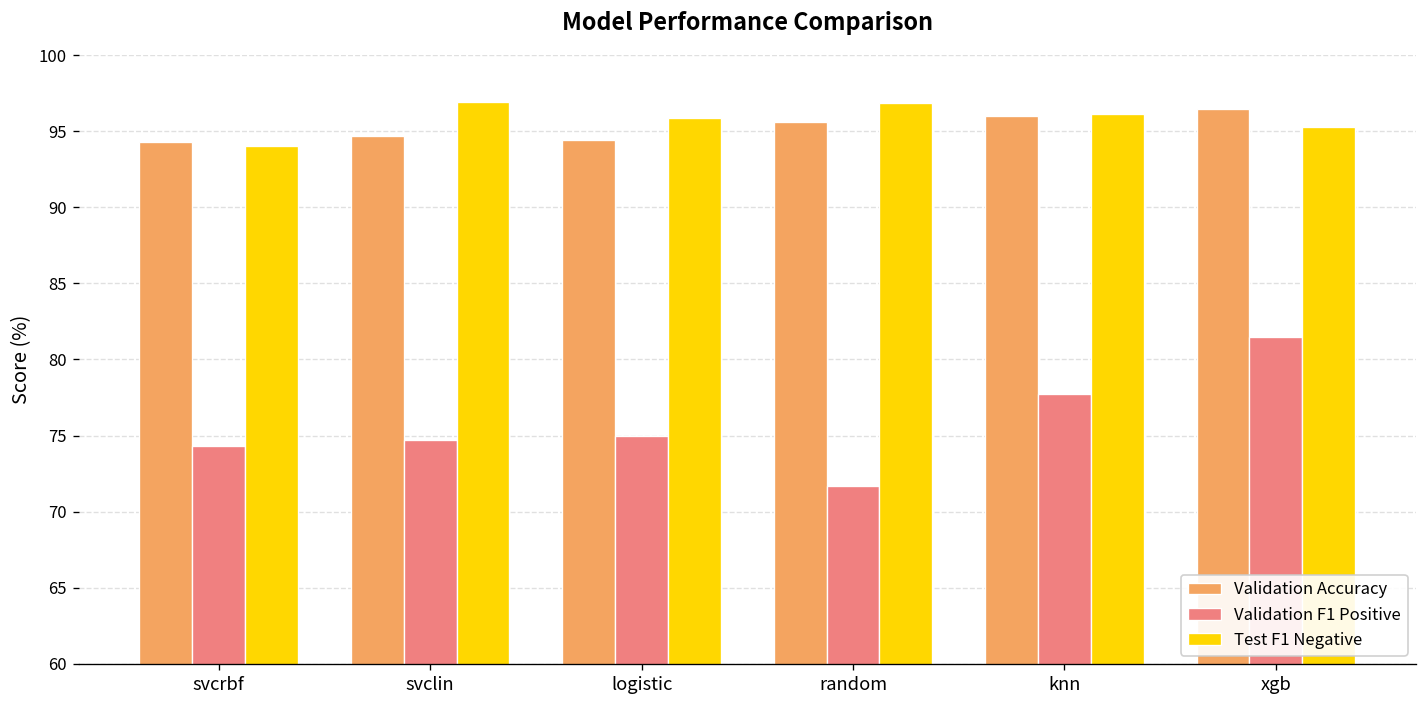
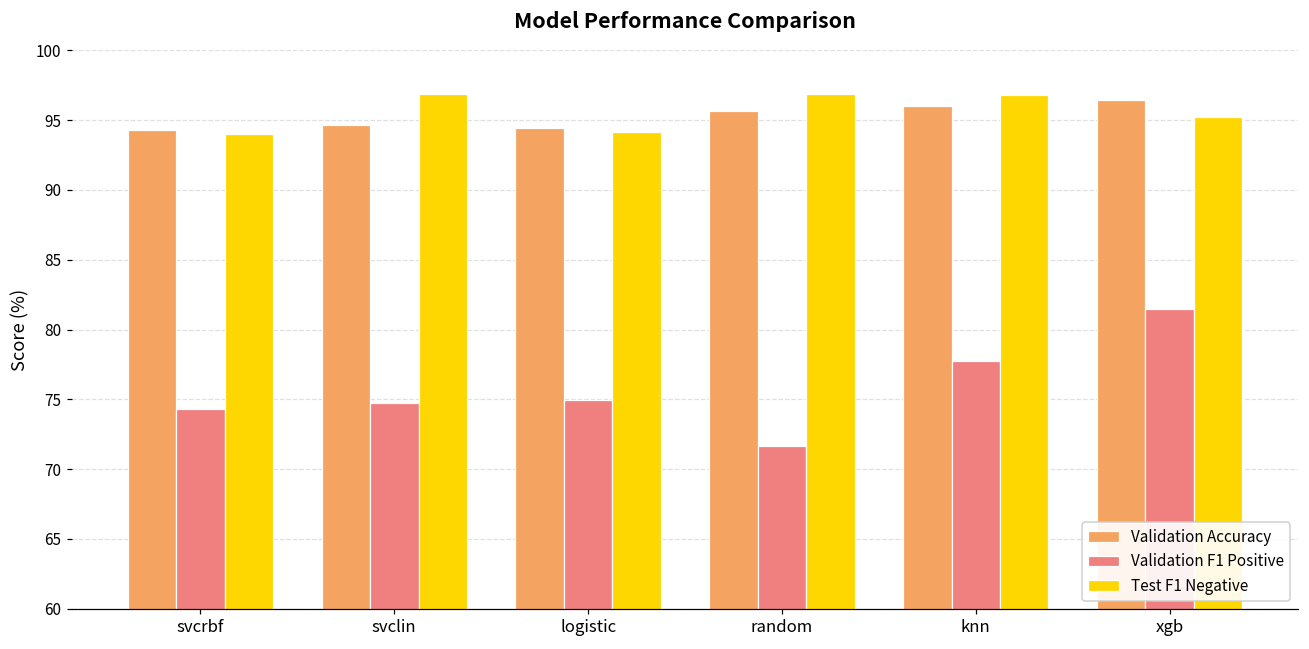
  {
    "Test F1 Negative": {
      "svcrbf": 94.0,
      "svclin": 96.9,
-     "logistic": 95.8,
+     "logistic": 94.1,
      "random": 96.9,
-     "knn": 96.1,
+     "knn": 96.8,
      "xgb": 95.3
    }
  }
